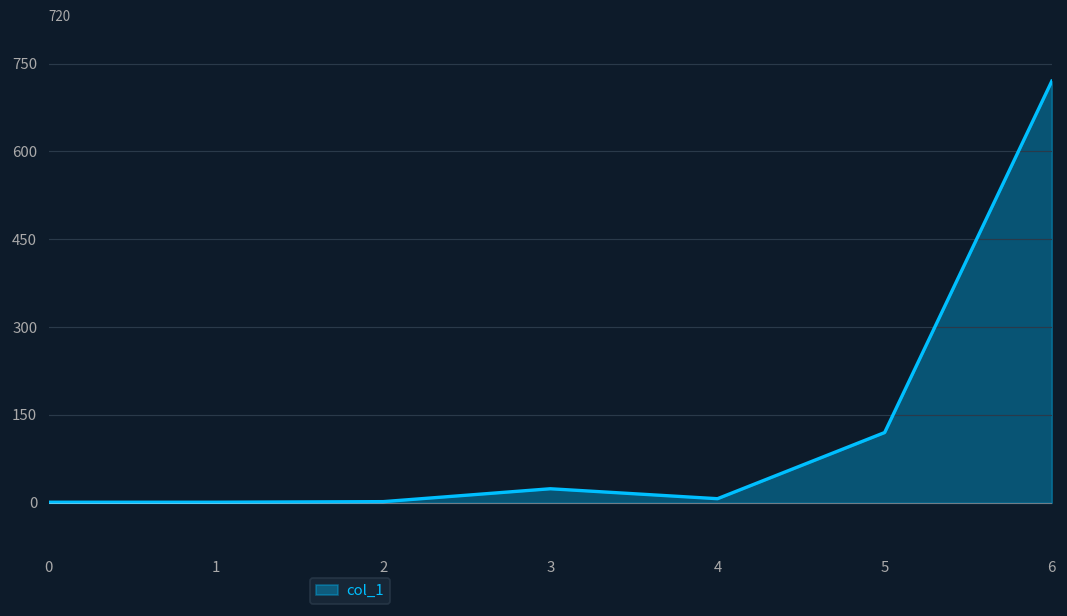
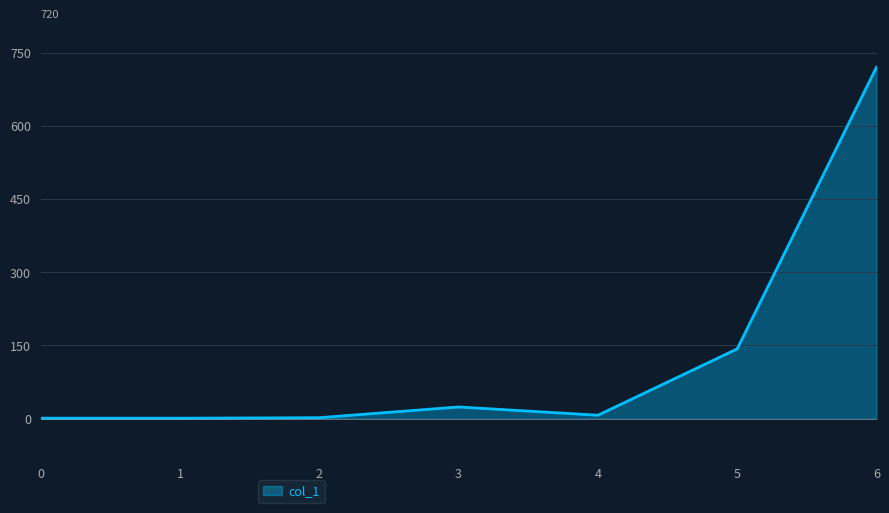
  {
    "0": 0,
    "1": 0,
    "2": 0,
    "3": 20,
    "4": 10,
-   "5": 120,
+   "5": 140,
    "6": 720
  }
